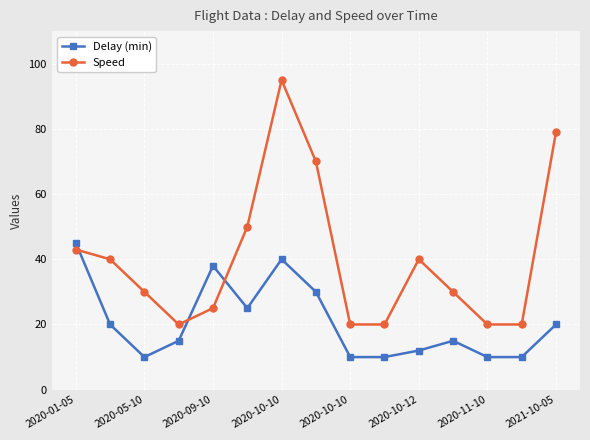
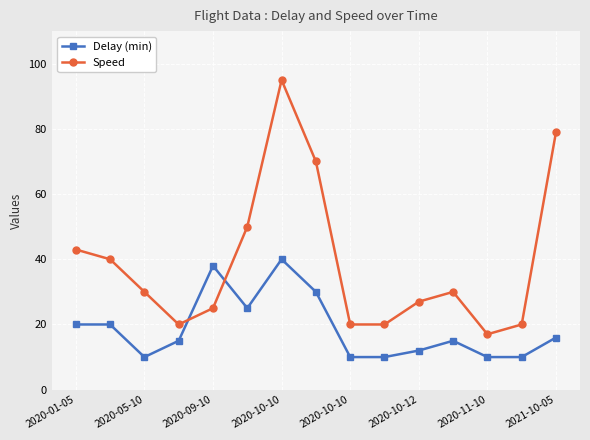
  {
    "Delay (min)": {
-     "2020-01-05": 45,
+     "2020-01-05": 20,
      "2020-05-10": 10,
      "2020-09-10": 38,
      "2020-10-12": 12,
      "2020-11-10": 10,
-     "2021-10-05": 20
+     "2021-10-05": 16
    },
    "Speed": {
      "2020-01-05": 43,
      "2020-05-10": 30,
      "2020-09-10": 25,
-     "2020-10-12": 40,
-     "2020-11-10": 20,
+     "2020-10-12": 27,
+     "2020-11-10": 17,
      "2021-10-05": 79
    }
  }
